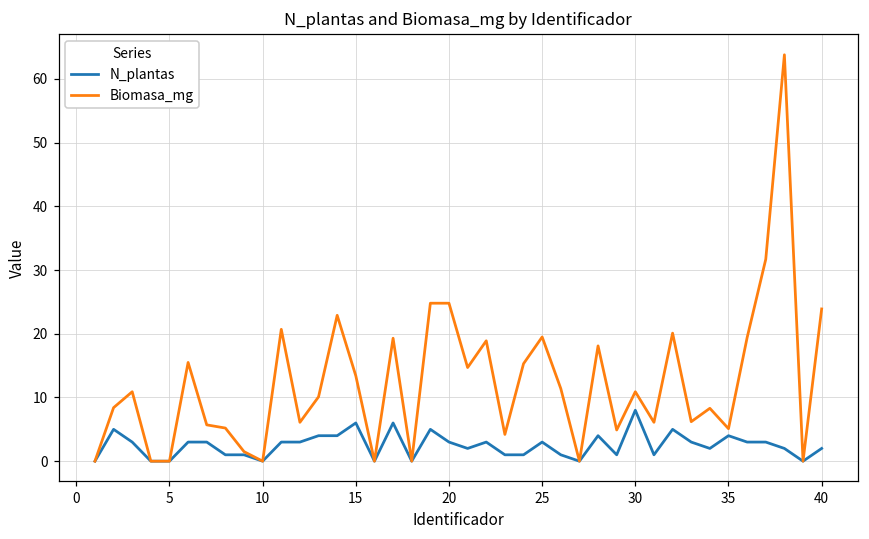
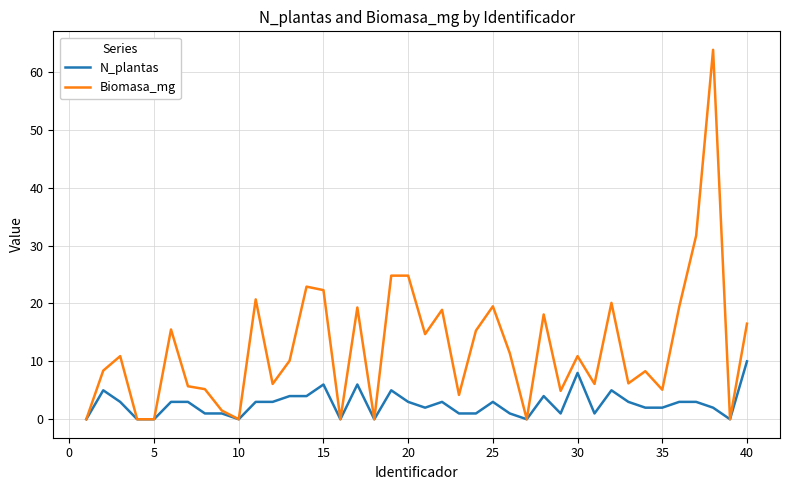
  {
    "N_plantas": {
      "15": 6,
      "20": 3,
      "25": 3,
      "30": 8,
-     "35": 4,
-     "40": 2
+     "35": 2,
+     "40": 10
    },
    "Biomasa_mg": {
-     "15": 13,
+     "15": 22,
      "20": 25,
      "25": 20,
      "30": 11,
      "35": 5,
-     "40": 24
+     "40": 17
    }
  }
